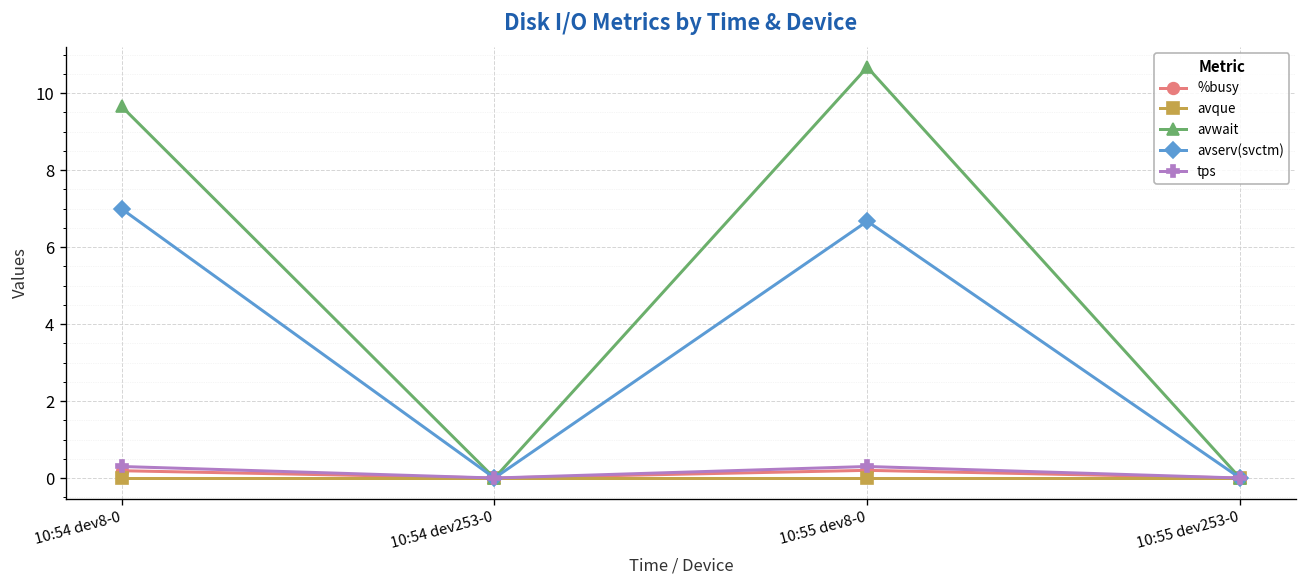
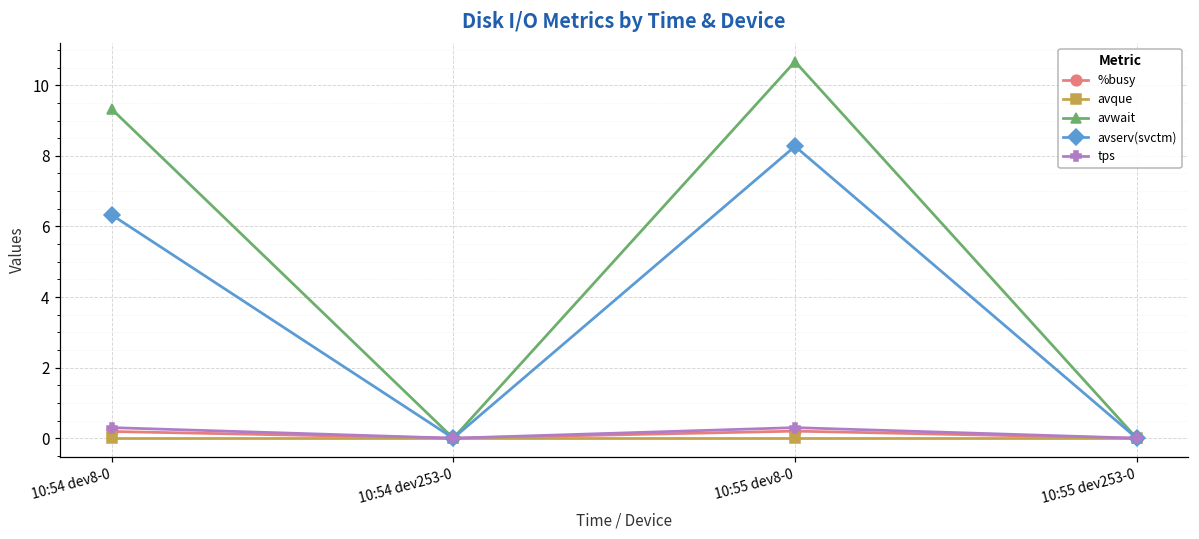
  {
    "%busy": {
      "10:54 dev8-0": 0.2,
      "10:55 dev8-0": 0.2
    },
    "avque": {
      "10:54 dev8-0": 0.0,
      "10:55 dev8-0": 0.0
    },
    "avwait": {
-     "10:54 dev8-0": 9.7,
+     "10:54 dev8-0": 9.3,
      "10:55 dev8-0": 10.7
    },
    "avserv(svctm)": {
-     "10:54 dev8-0": 7.0,
-     "10:55 dev8-0": 6.7
+     "10:54 dev8-0": 6.3,
+     "10:55 dev8-0": 8.3
    },
    "tps": {
      "10:54 dev8-0": 0.3,
      "10:55 dev8-0": 0.3
    }
  }
